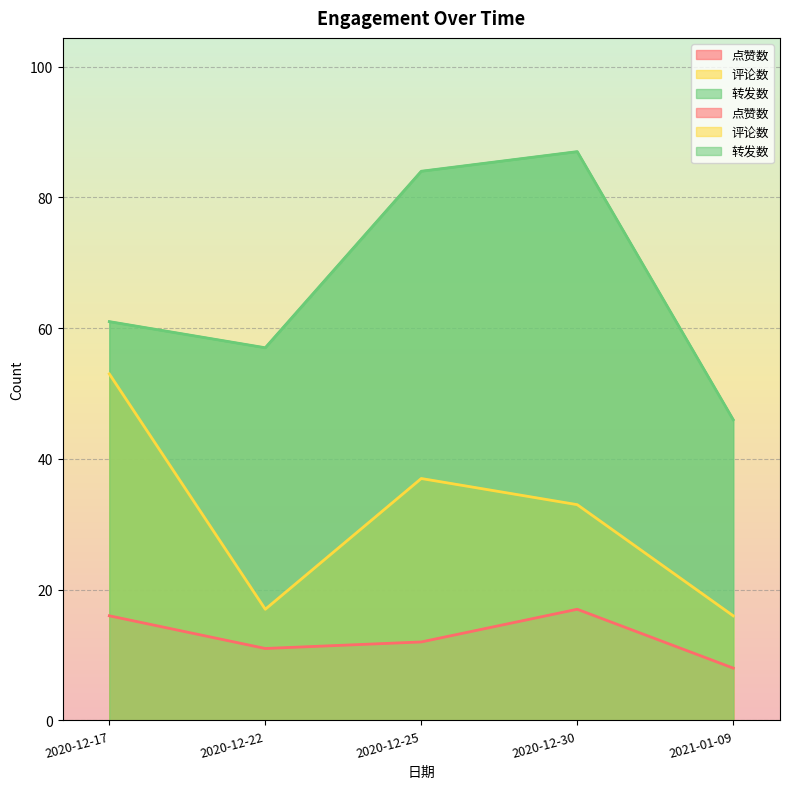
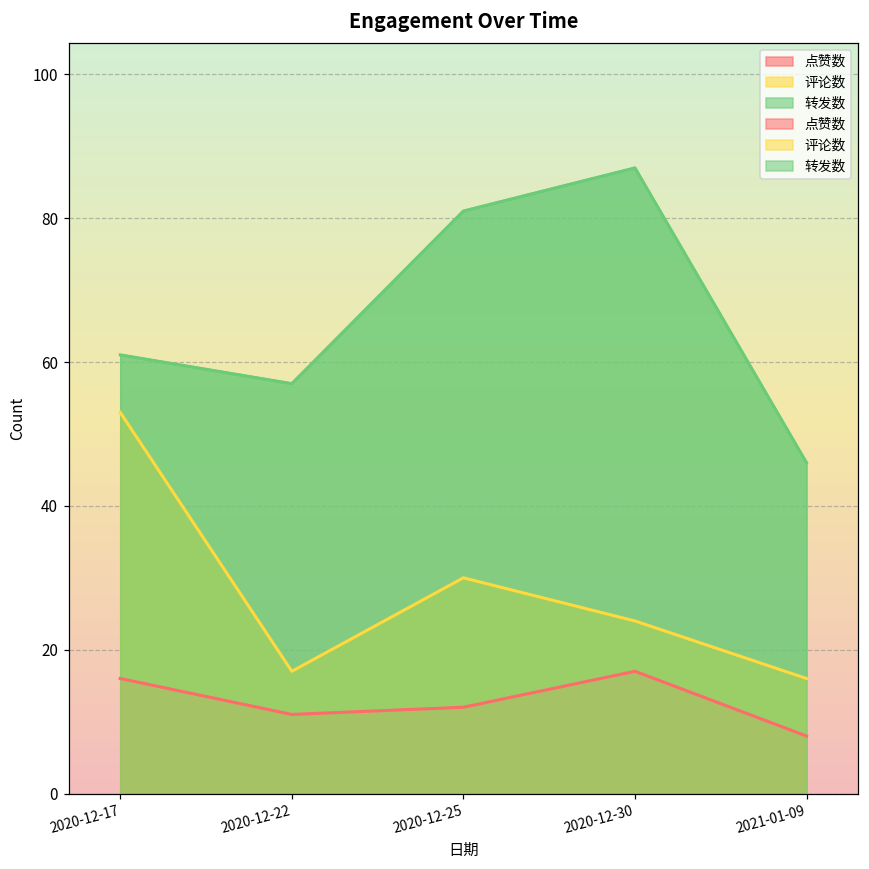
  {
    "点赞数": {
      "2020-12-17": 16,
      "2020-12-22": 11,
      "2020-12-25": 12,
      "2020-12-30": 17,
      "2021-01-09": 8
    },
    "评论数": {
      "2020-12-17": 53,
      "2020-12-22": 17,
-     "2020-12-25": 37,
-     "2020-12-30": 33,
+     "2020-12-25": 30,
+     "2020-12-30": 24,
      "2021-01-09": 16
    },
    "转发数": {
      "2020-12-17": 61,
      "2020-12-22": 57,
-     "2020-12-25": 84,
+     "2020-12-25": 81,
      "2020-12-30": 87,
      "2021-01-09": 46
    }
  }
